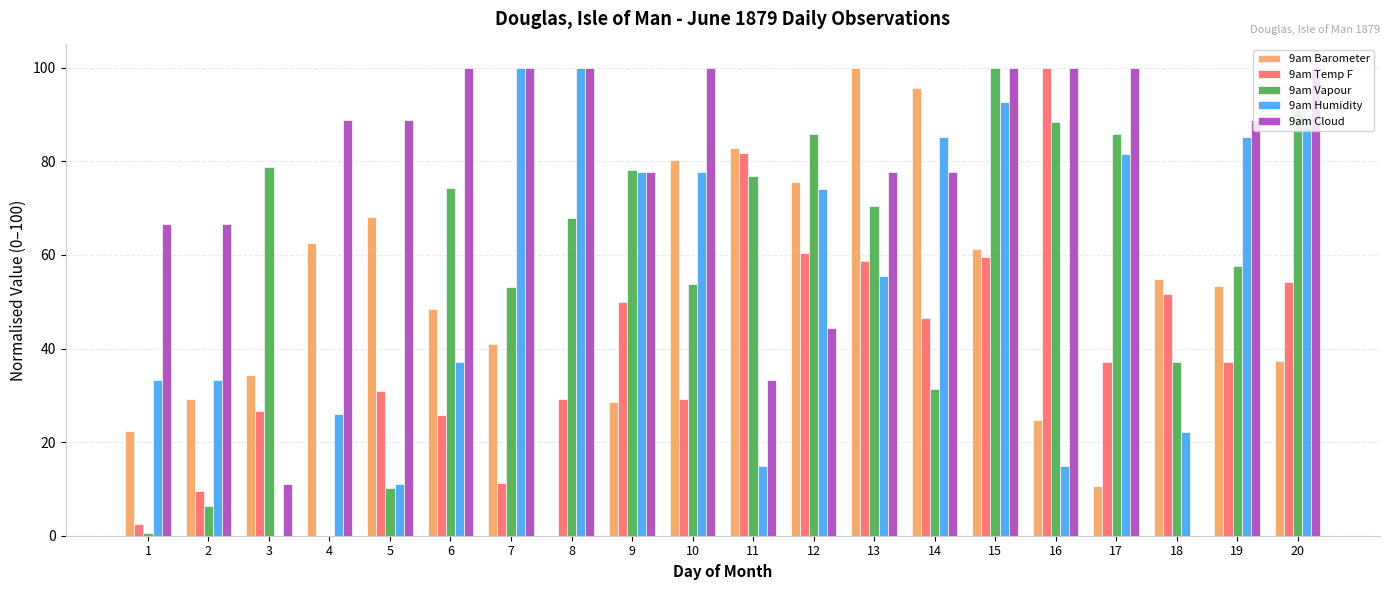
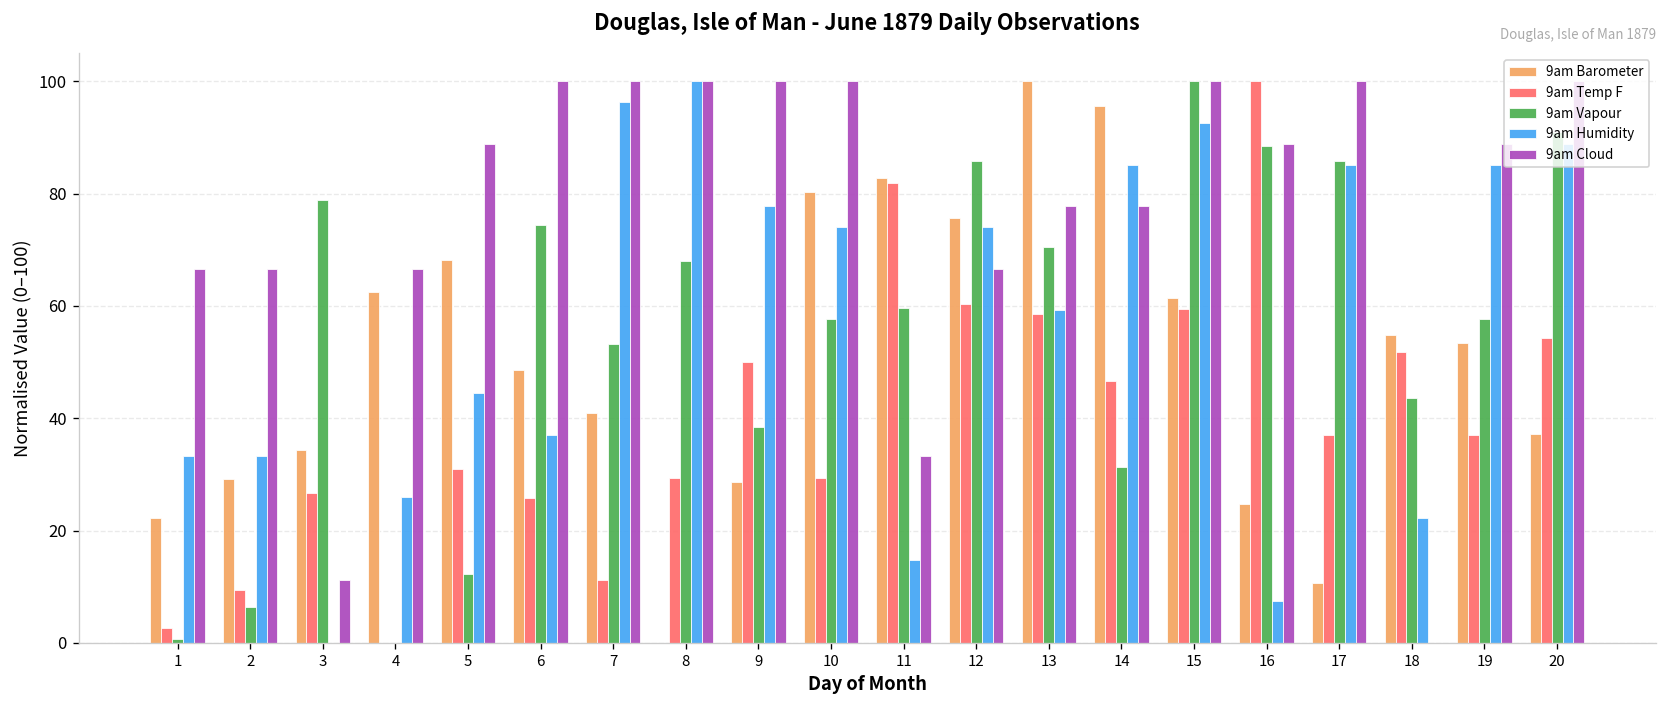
  {
    "9am Vapour": {
      "1": 1,
      "2": 6,
      "3": 79,
      "4": 0,
-     "5": 10,
+     "5": 12,
      "6": 74,
      "7": 53,
      "8": 68,
-     "9": 78,
-     "10": 54,
-     "11": 77,
+     "9": 38,
+     "10": 58,
+     "11": 60,
      "12": 86,
      "13": 71,
      "14": 31,
      "15": 100,
      "16": 88,
      "17": 86,
-     "18": 37,
+     "18": 44,
      "19": 58
    },
    "9am Humidity": {
      "1": 33,
      "2": 33,
      "3": 0,
      "4": 26,
-     "5": 11,
+     "5": 44,
      "6": 37,
-     "7": 100,
+     "7": 96,
      "8": 100,
      "9": 78,
-     "10": 78,
+     "10": 74,
      "11": 15,
      "12": 74,
-     "13": 56,
+     "13": 59,
      "14": 85,
      "15": 93,
-     "16": 15,
-     "17": 81,
+     "16": 7,
+     "17": 85,
      "18": 22,
      "19": 85
    },
    "9am Cloud": {
      "1": 67,
      "2": 67,
      "3": 11,
-     "4": 89,
+     "4": 67,
      "5": 89,
      "6": 100,
      "7": 100,
      "8": 100,
-     "9": 78,
+     "9": 100,
      "10": 100,
      "11": 33,
-     "12": 44,
+     "12": 67,
      "13": 78,
      "14": 78,
      "15": 100,
-     "16": 100,
+     "16": 89,
      "17": 100,
      "18": 0
    }
  }
